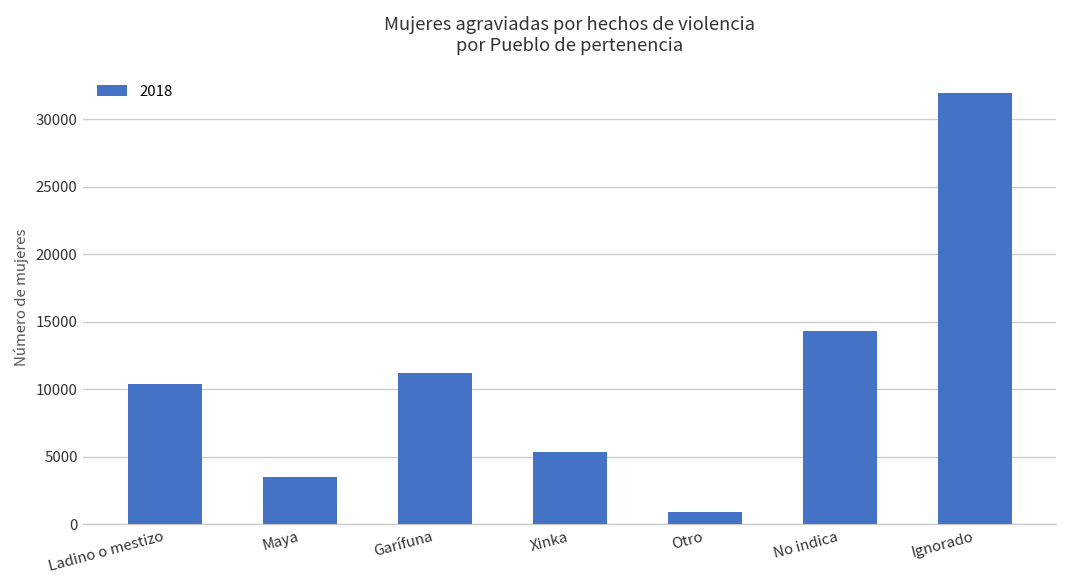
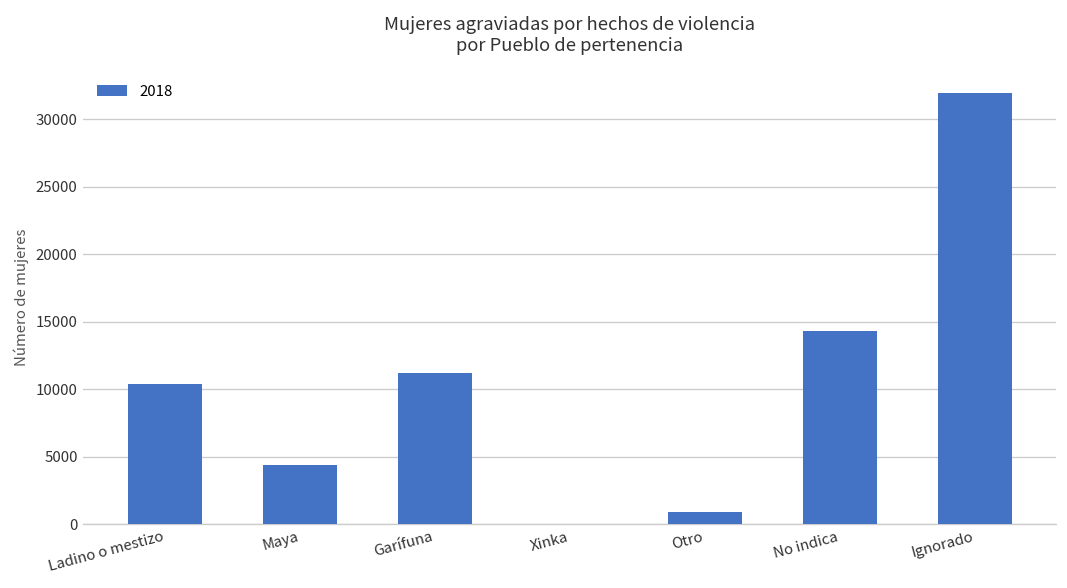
  {
    "Ladino o mestizo": 10400,
-   "Maya": 3500,
+   "Maya": 4400,
    "Garífuna": 11200,
-   "Xinka": 5300,
+   "Xinka": 0,
    "Otro": 900,
    "No indica": 14300,
    "Ignorado": 32000
  }
